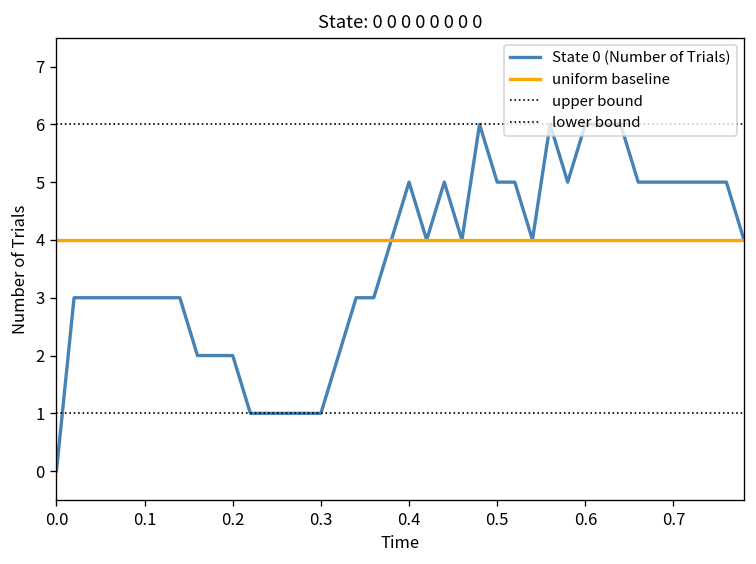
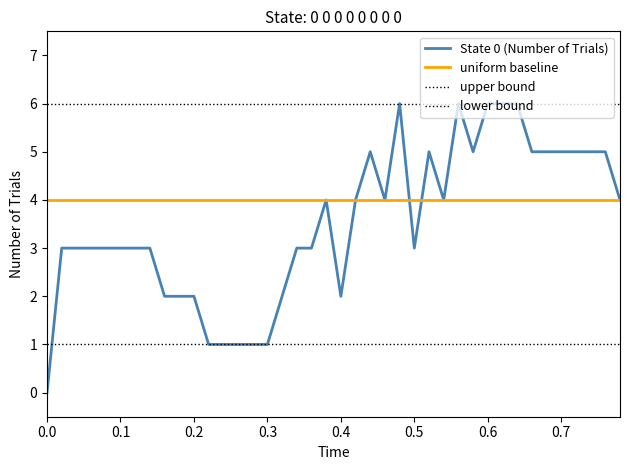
  {
    "State 0 (Number of Trials)": {
      "0.0": 0,
      "0.1": 3,
      "0.2": 2,
-     "0.4": 5,
-     "0.5": 5,
+     "0.4": 2,
+     "0.5": 3,
      "0.7": 5
    },
    "uniform baseline": {
      "0.0": 4,
      "0.1": 4,
      "0.2": 4,
      "0.3": 4,
      "0.4": 4,
      "0.5": 4,
      "0.6": 4,
      "0.7": 4
    }
  }
